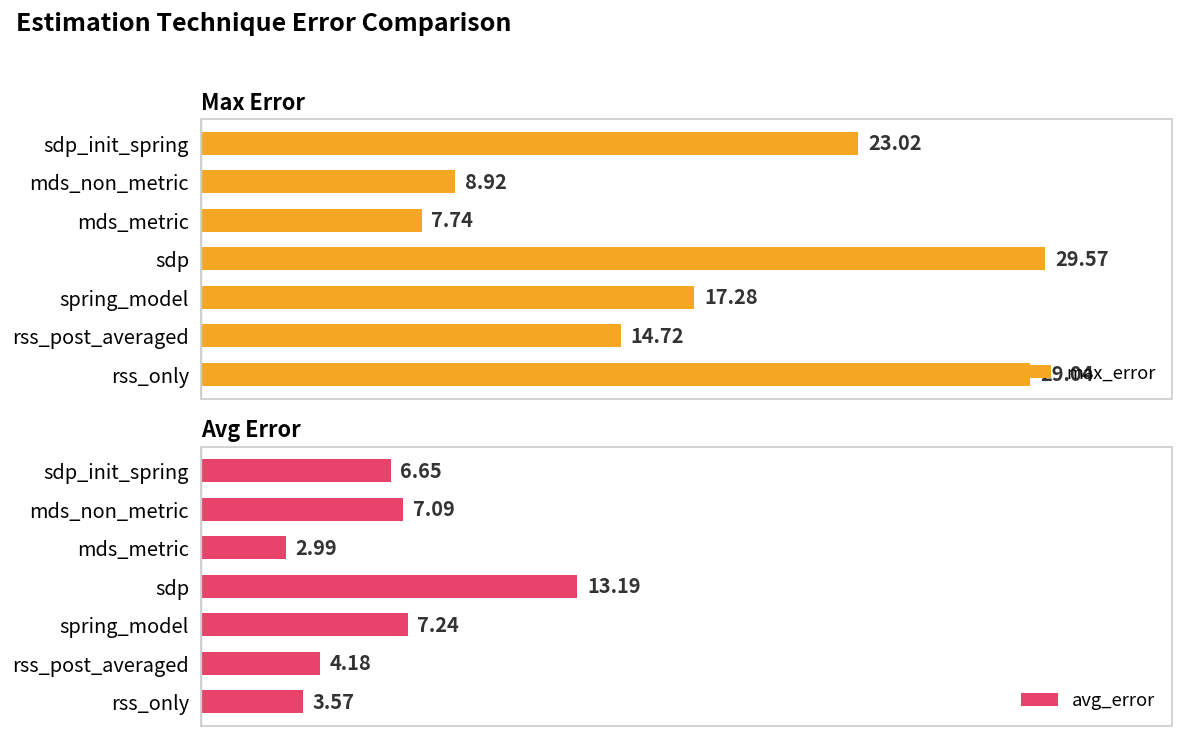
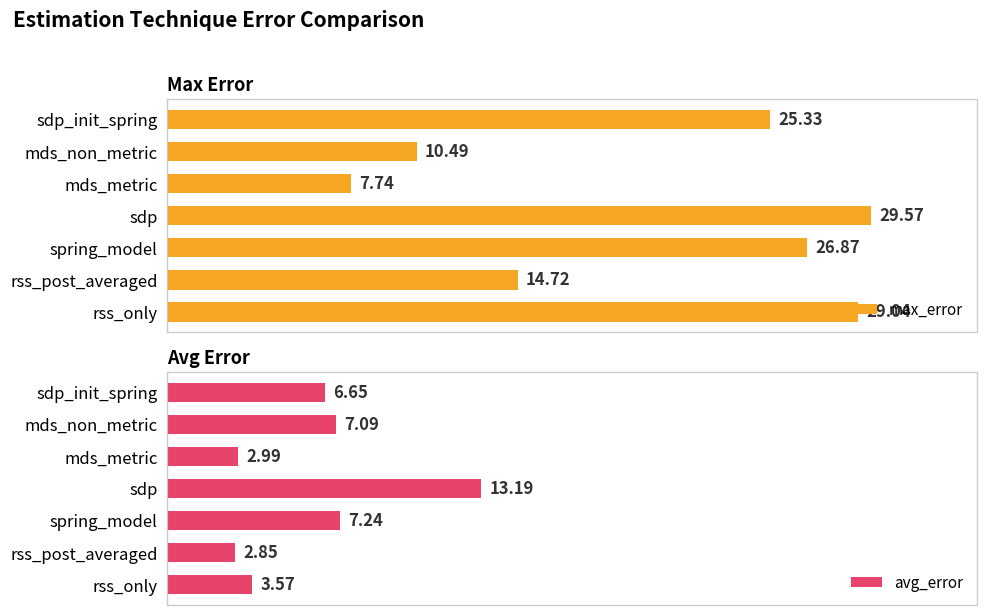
  {
    "Max Error": {
-     "sdp_init_spring": 23.02,
-     "mds_non_metric": 8.92,
+     "sdp_init_spring": 25.33,
+     "mds_non_metric": 10.49,
      "mds_metric": 7.74,
      "sdp": 29.57,
-     "spring_model": 17.28,
+     "spring_model": 26.87,
      "rss_post_averaged": 14.72,
      "rss_only": 29.04
    },
    "Avg Error": {
      "sdp_init_spring": 6.65,
      "mds_non_metric": 7.09,
      "mds_metric": 2.99,
      "sdp": 13.19,
      "spring_model": 7.24,
-     "rss_post_averaged": 4.18,
+     "rss_post_averaged": 2.85,
      "rss_only": 3.57
    }
  }
